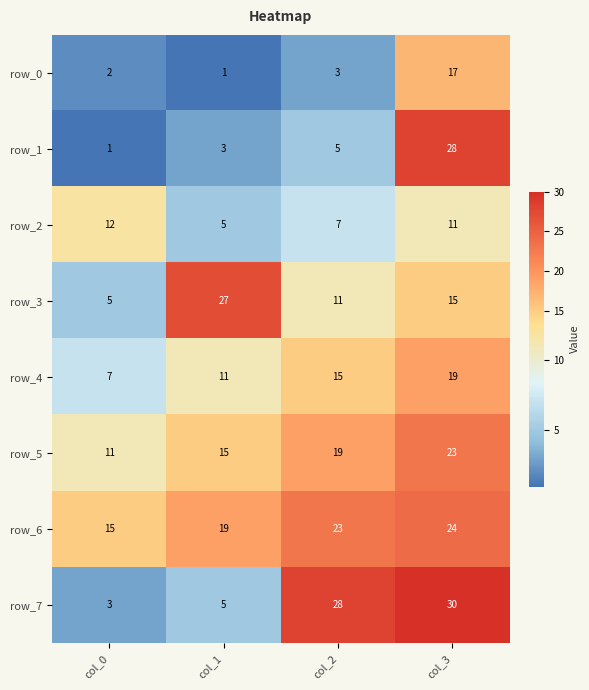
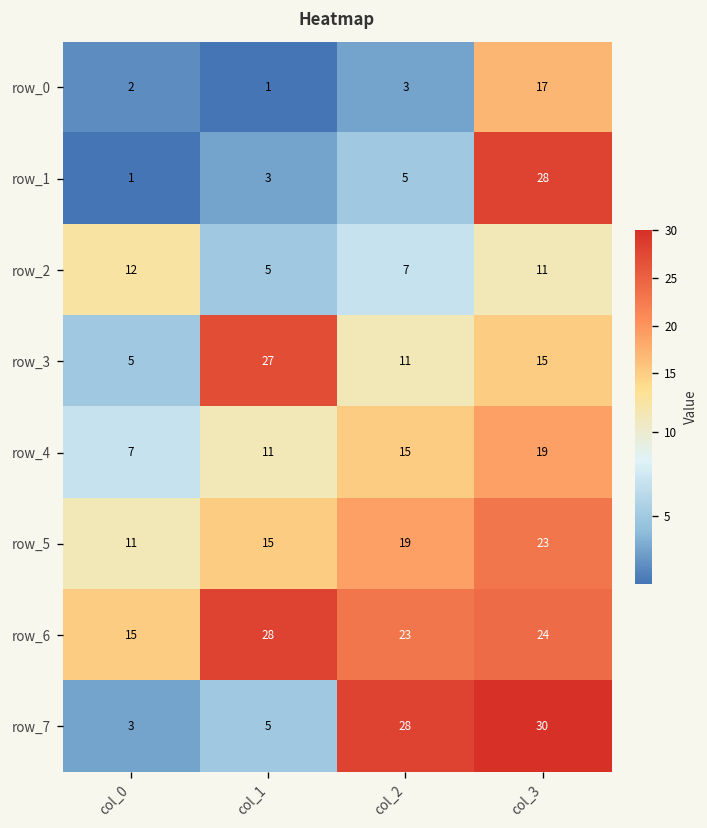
  {
    "row_0": {
      "col_0": 2,
      "col_1": 1,
      "col_2": 3,
      "col_3": 17
    },
    "row_1": {
      "col_0": 1,
      "col_1": 3,
      "col_2": 5,
      "col_3": 28
    },
    "row_2": {
      "col_0": 12,
      "col_1": 5,
      "col_2": 7,
      "col_3": 11
    },
    "row_3": {
      "col_0": 5,
      "col_1": 27,
      "col_2": 11,
      "col_3": 15
    },
    "row_4": {
      "col_0": 7,
      "col_1": 11,
      "col_2": 15,
      "col_3": 19
    },
    "row_5": {
      "col_0": 11,
      "col_1": 15,
      "col_2": 19,
      "col_3": 23
    },
    "row_6": {
      "col_0": 15,
-     "col_1": 19,
+     "col_1": 28,
      "col_2": 23,
      "col_3": 24
    },
    "row_7": {
      "col_0": 3,
      "col_1": 5,
      "col_2": 28,
      "col_3": 30
    }
  }
